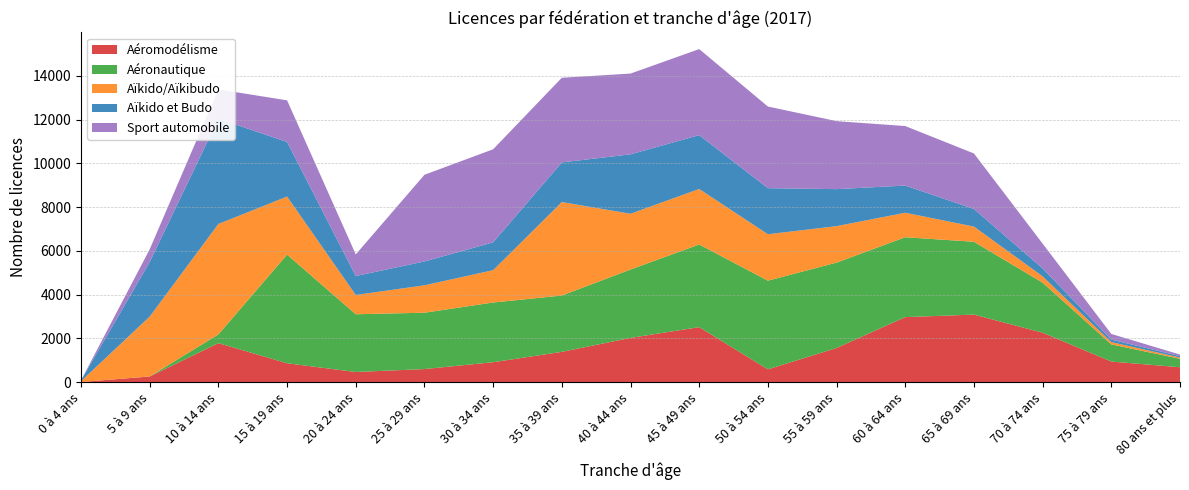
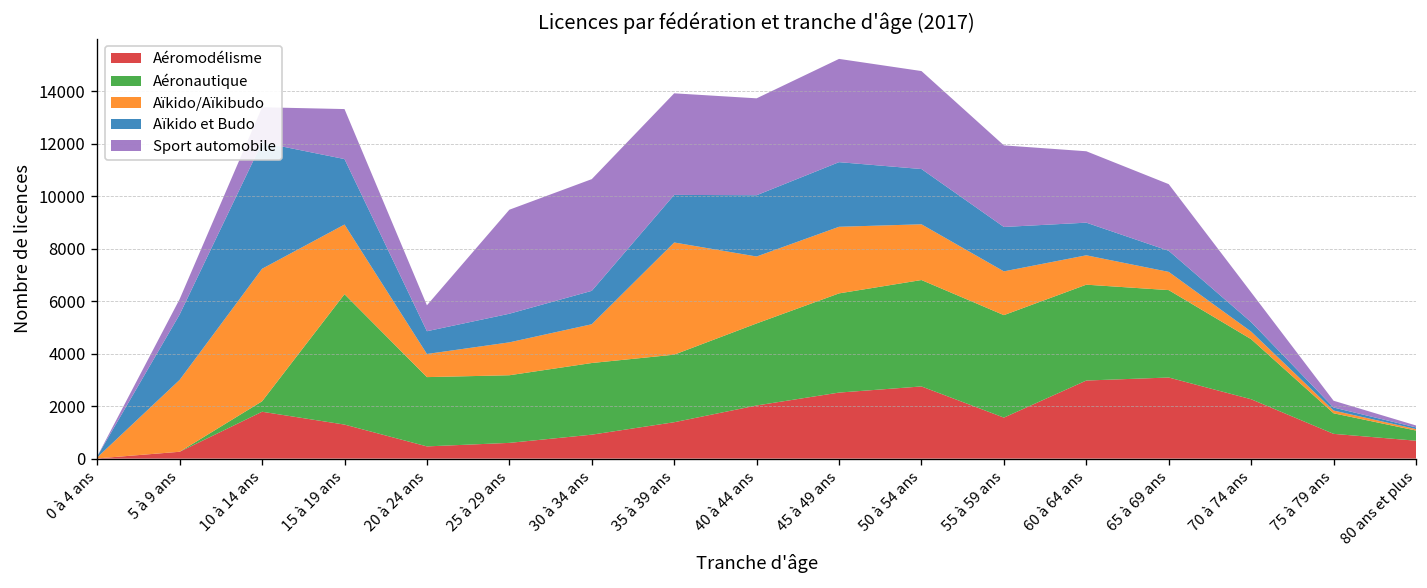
  {
    "Aéromodélisme": {
      "10 à 14 ans": 1800,
-     "15 à 19 ans": 900,
+     "15 à 19 ans": 1300,
      "20 à 24 ans": 500,
      "25 à 29 ans": 600,
      "30 à 34 ans": 900,
      "35 à 39 ans": 1400,
      "40 à 44 ans": 2000,
      "45 à 49 ans": 2500,
-     "50 à 54 ans": 600,
+     "50 à 54 ans": 2700,
      "55 à 59 ans": 1600,
      "60 à 64 ans": 3000,
      "65 à 69 ans": 3100,
      "70 à 74 ans": 2300,
      "75 à 79 ans": 900,
      "80 ans et plus": 700
    },
    "Aéronautique": {
      "10 à 14 ans": 400,
      "15 à 19 ans": 5000,
      "20 à 24 ans": 2600,
      "25 à 29 ans": 2600,
      "30 à 34 ans": 2700,
      "35 à 39 ans": 2600,
      "40 à 44 ans": 3100,
      "45 à 49 ans": 3800,
      "50 à 54 ans": 4100,
      "55 à 59 ans": 3900,
      "60 à 64 ans": 3700,
      "65 à 69 ans": 3300,
      "70 à 74 ans": 2300
    },
    "Aïkido/Aïkibudo": {
      "5 à 9 ans": 2700,
      "10 à 14 ans": 5000,
      "15 à 19 ans": 2700,
      "20 à 24 ans": 900,
      "25 à 29 ans": 1300,
      "30 à 34 ans": 1500,
      "35 à 39 ans": 4300,
      "40 à 44 ans": 2500,
      "45 à 49 ans": 2500,
      "50 à 54 ans": 2100,
      "55 à 59 ans": 1700,
      "60 à 64 ans": 1100,
      "65 à 69 ans": 700,
      "70 à 74 ans": 300
    },
    "Aïkido et Budo": {
      "5 à 9 ans": 2500,
      "15 à 19 ans": 2500,
      "20 à 24 ans": 900,
      "25 à 29 ans": 1100,
      "30 à 34 ans": 1300,
      "35 à 39 ans": 1800,
-     "40 à 44 ans": 2700,
+     "40 à 44 ans": 2300,
      "45 à 49 ans": 2500,
      "50 à 54 ans": 2100,
      "55 à 59 ans": 1700,
      "60 à 64 ans": 1200,
      "65 à 69 ans": 800,
      "70 à 74 ans": 400
    },
    "Sport automobile": {
      "5 à 9 ans": 600,
      "15 à 19 ans": 1900,
      "20 à 24 ans": 1000,
      "25 à 29 ans": 4000,
      "30 à 34 ans": 4300,
      "35 à 39 ans": 3900,
      "40 à 44 ans": 3700,
      "45 à 49 ans": 3900,
      "50 à 54 ans": 3700,
      "55 à 59 ans": 3100,
      "60 à 64 ans": 2700,
      "65 à 69 ans": 2500,
      "70 à 74 ans": 1100,
      "75 à 79 ans": 300
    }
  }
